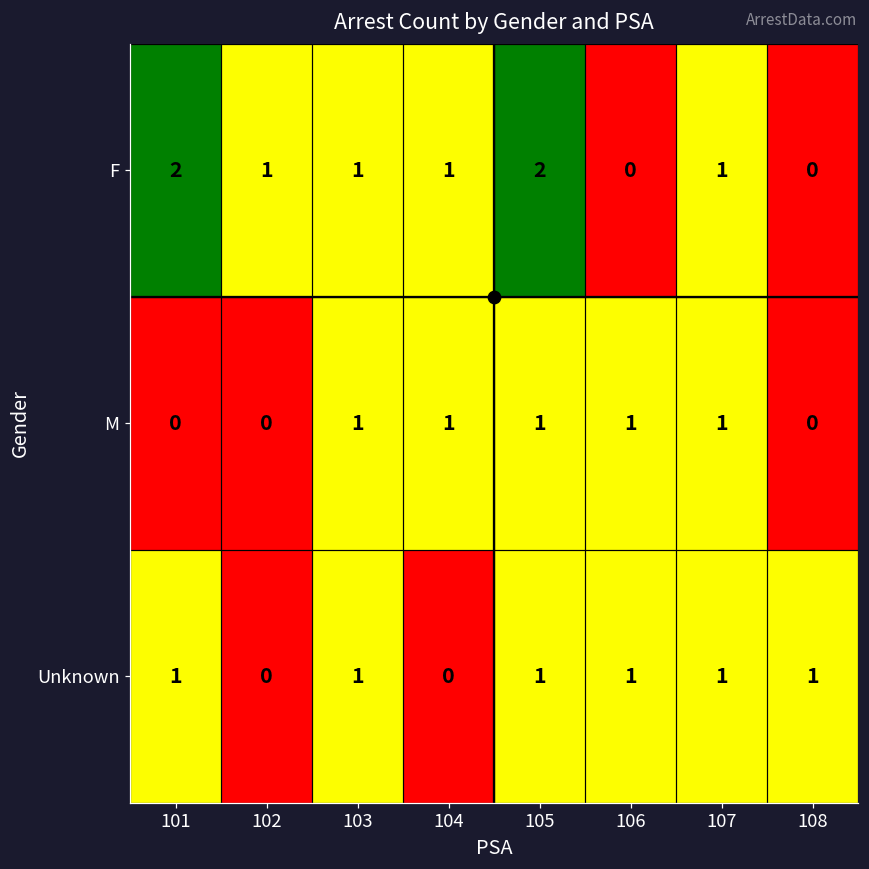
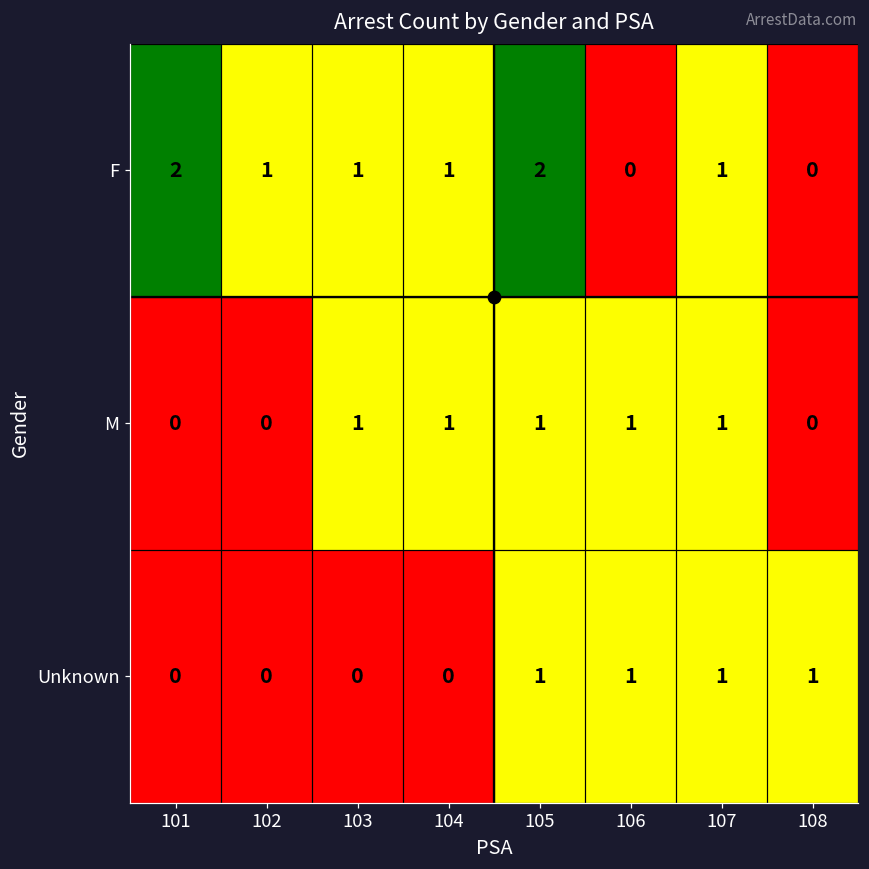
  {
    "F": {
      "101": 2,
      "102": 1,
      "103": 1,
      "104": 1,
      "105": 2,
      "106": 0,
      "107": 1,
      "108": 0
    },
    "M": {
      "101": 0,
      "102": 0,
      "103": 1,
      "104": 1,
      "105": 1,
      "106": 1,
      "107": 1,
      "108": 0
    },
    "Unknown": {
-     "101": 1,
+     "101": 0,
      "102": 0,
-     "103": 1,
+     "103": 0,
      "104": 0,
      "105": 1,
      "106": 1,
      "107": 1,
      "108": 1
    }
  }
